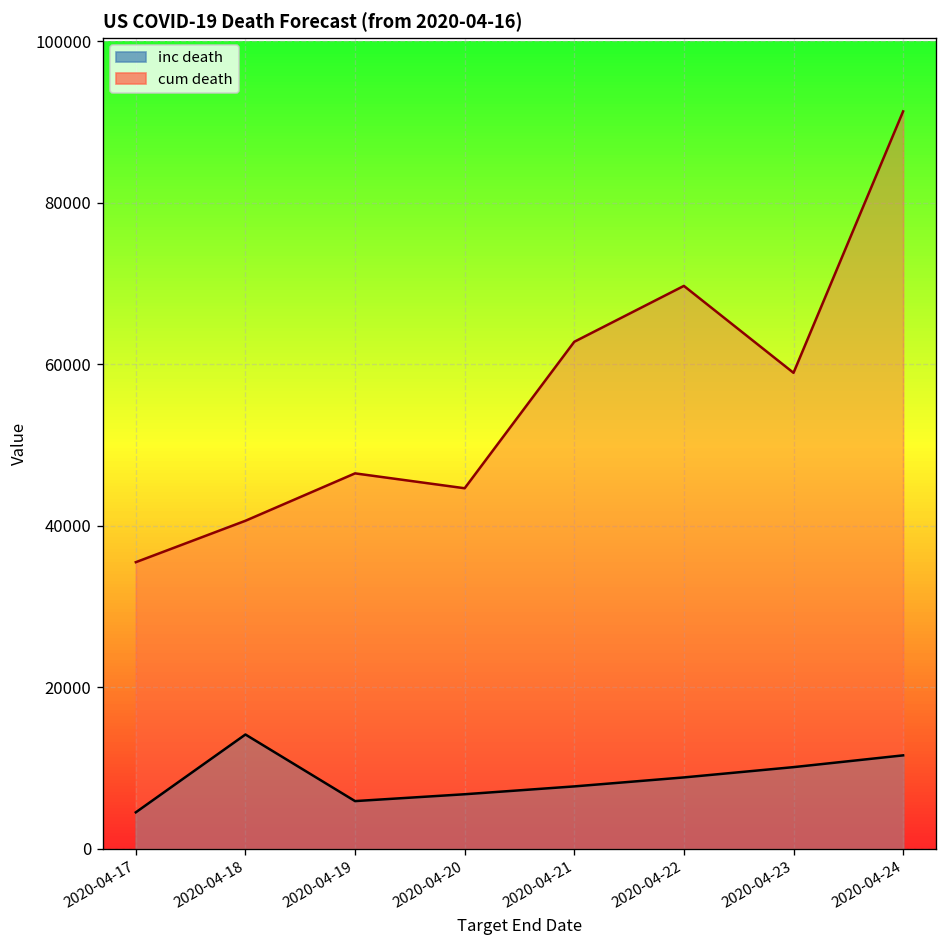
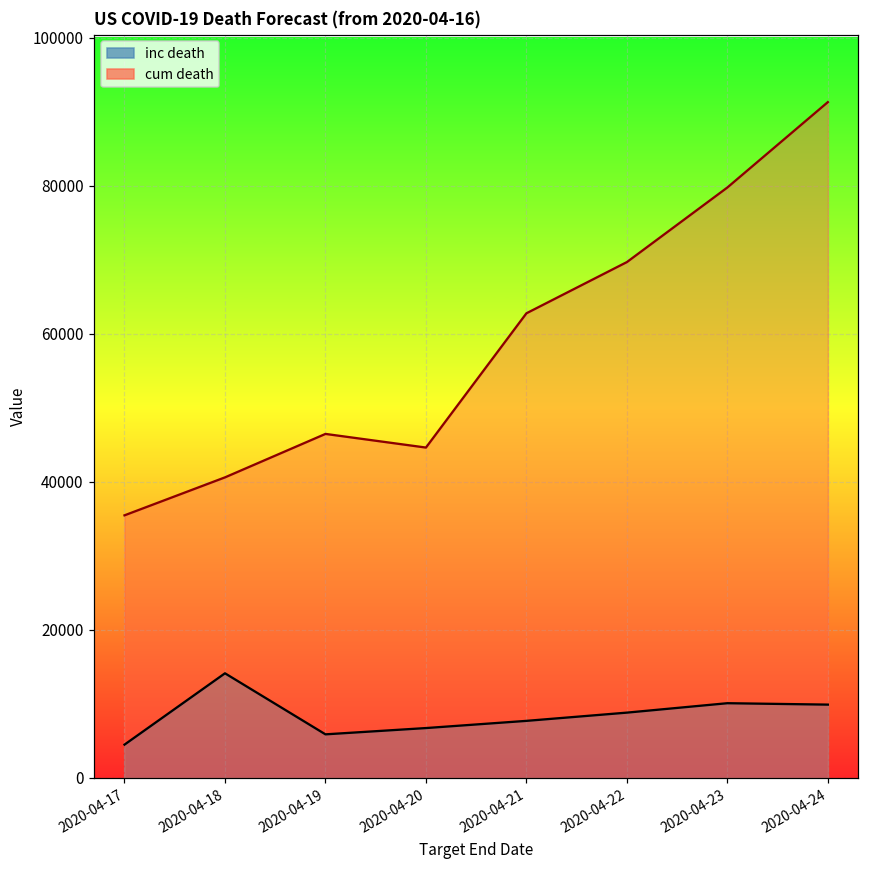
  {
    "inc death": {
      "2020-04-17": 4000,
      "2020-04-18": 14000,
      "2020-04-19": 6000,
      "2020-04-20": 7000,
      "2020-04-21": 8000,
      "2020-04-22": 9000,
      "2020-04-23": 10000,
-     "2020-04-24": 12000
+     "2020-04-24": 10000
    },
    "cum death": {
      "2020-04-17": 35000,
      "2020-04-18": 41000,
      "2020-04-19": 46000,
      "2020-04-20": 45000,
      "2020-04-21": 63000,
      "2020-04-22": 70000,
-     "2020-04-23": 59000,
+     "2020-04-23": 80000,
      "2020-04-24": 91000
    }
  }
